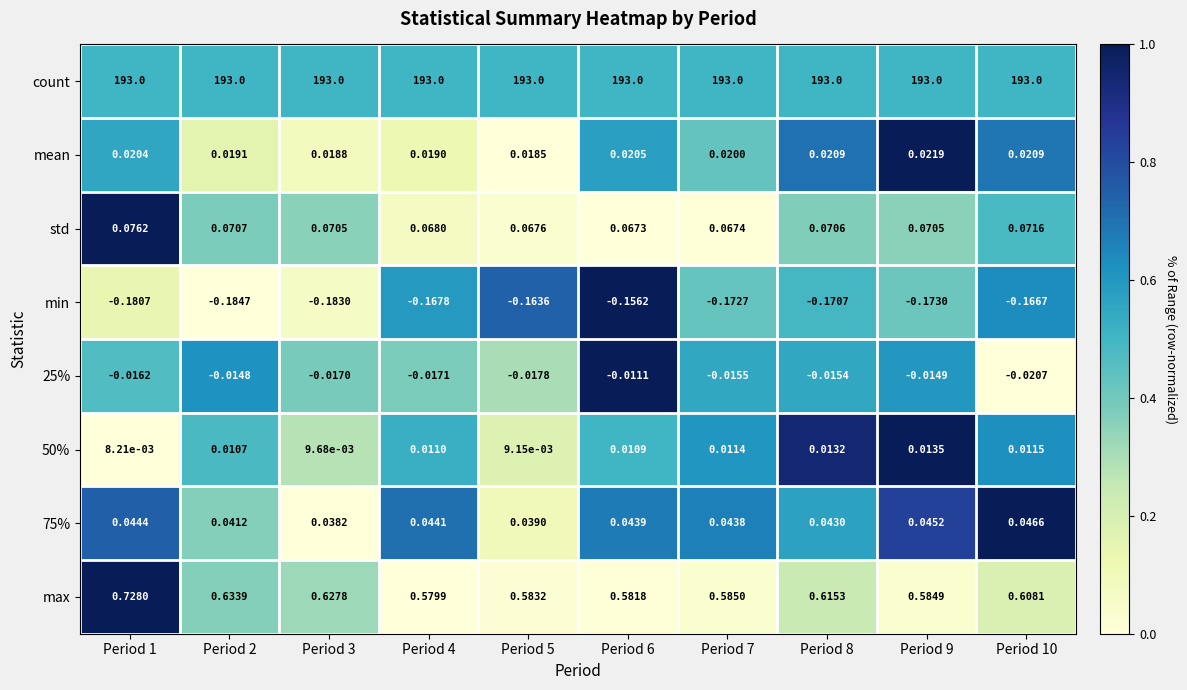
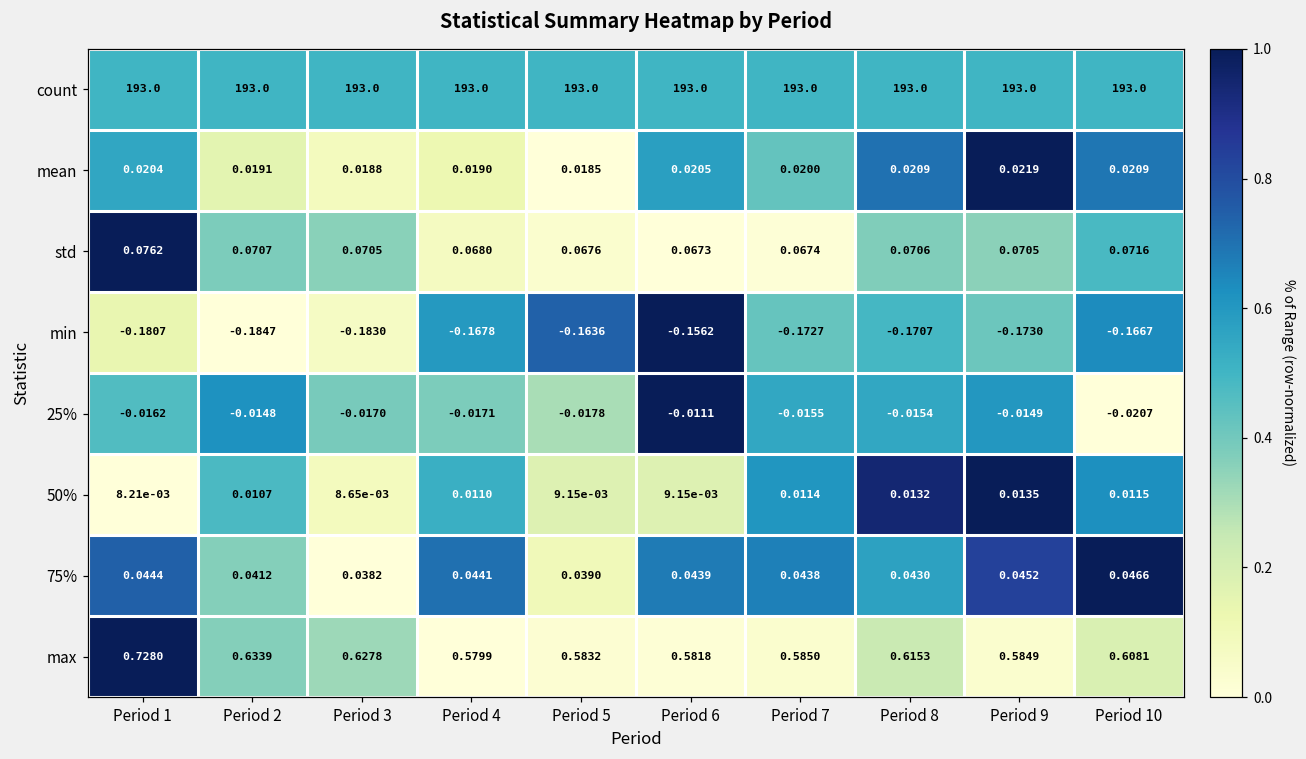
  {
    "count": {
      "Period 1": "193.0",
      "Period 2": "193.0",
      "Period 3": "193.0",
      "Period 4": "193.0",
      "Period 5": "193.0",
      "Period 6": "193.0",
      "Period 7": "193.0",
      "Period 8": "193.0",
      "Period 9": "193.0",
      "Period 10": "193.0"
    },
    "mean": {
      "Period 1": "0.0204",
      "Period 2": "0.0191",
      "Period 3": "0.0188",
      "Period 4": "0.0190",
      "Period 5": "0.0185",
      "Period 6": "0.0205",
      "Period 7": "0.0200",
      "Period 8": "0.0209",
      "Period 9": "0.0219",
      "Period 10": "0.0209"
    },
    "std": {
      "Period 1": "0.0762",
      "Period 2": "0.0707",
      "Period 3": "0.0705",
      "Period 4": "0.0680",
      "Period 5": "0.0676",
      "Period 6": "0.0673",
      "Period 7": "0.0674",
      "Period 8": "0.0706",
      "Period 9": "0.0705",
      "Period 10": "0.0716"
    },
    "min": {
      "Period 1": "-0.1807",
      "Period 2": "-0.1847",
      "Period 3": "-0.1830",
      "Period 4": "-0.1678",
      "Period 5": "-0.1636",
      "Period 6": "-0.1562",
      "Period 7": "-0.1727",
      "Period 8": "-0.1707",
      "Period 9": "-0.1730",
      "Period 10": "-0.1667"
    },
    "25%": {
      "Period 1": "-0.0162",
      "Period 2": "-0.0148",
      "Period 3": "-0.0170",
      "Period 4": "-0.0171",
      "Period 5": "-0.0178",
      "Period 6": "-0.0111",
      "Period 7": "-0.0155",
      "Period 8": "-0.0154",
      "Period 9": "-0.0149",
      "Period 10": "-0.0207"
    },
    "50%": {
      "Period 1": "8.21e-03",
      "Period 2": "0.0107",
-     "Period 3": "9.68e-03",
+     "Period 3": "8.65e-03",
      "Period 4": "0.0110",
      "Period 5": "9.15e-03",
-     "Period 6": "0.0109",
+     "Period 6": "9.15e-03",
      "Period 7": "0.0114",
      "Period 8": "0.0132",
      "Period 9": "0.0135",
      "Period 10": "0.0115"
    },
    "75%": {
      "Period 1": "0.0444",
      "Period 2": "0.0412",
      "Period 3": "0.0382",
      "Period 4": "0.0441",
      "Period 5": "0.0390",
      "Period 6": "0.0439",
      "Period 7": "0.0438",
      "Period 8": "0.0430",
      "Period 9": "0.0452",
      "Period 10": "0.0466"
    },
    "max": {
      "Period 1": "0.7280",
      "Period 2": "0.6339",
      "Period 3": "0.6278",
      "Period 4": "0.5799",
      "Period 5": "0.5832",
      "Period 6": "0.5818",
      "Period 7": "0.5850",
      "Period 8": "0.6153",
      "Period 9": "0.5849",
      "Period 10": "0.6081"
    }
  }
